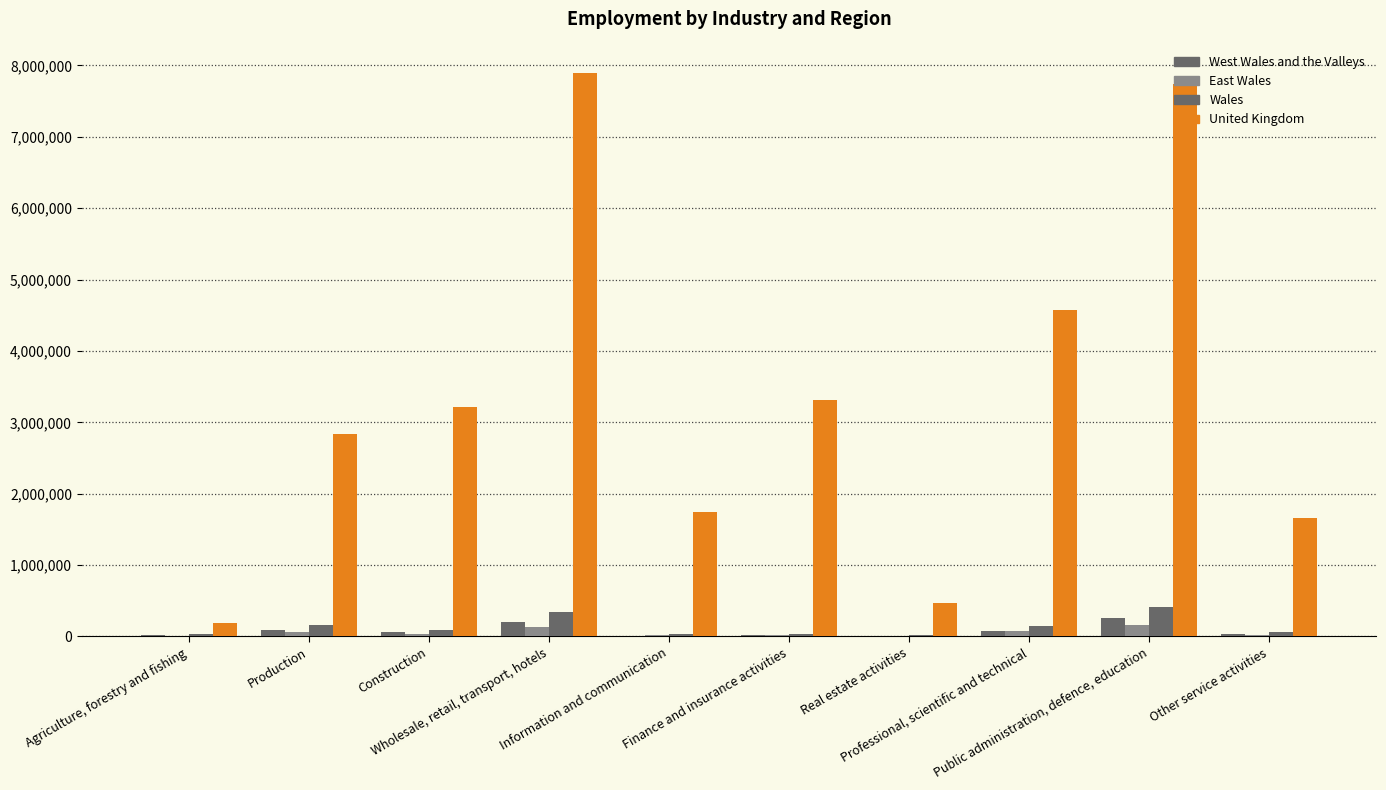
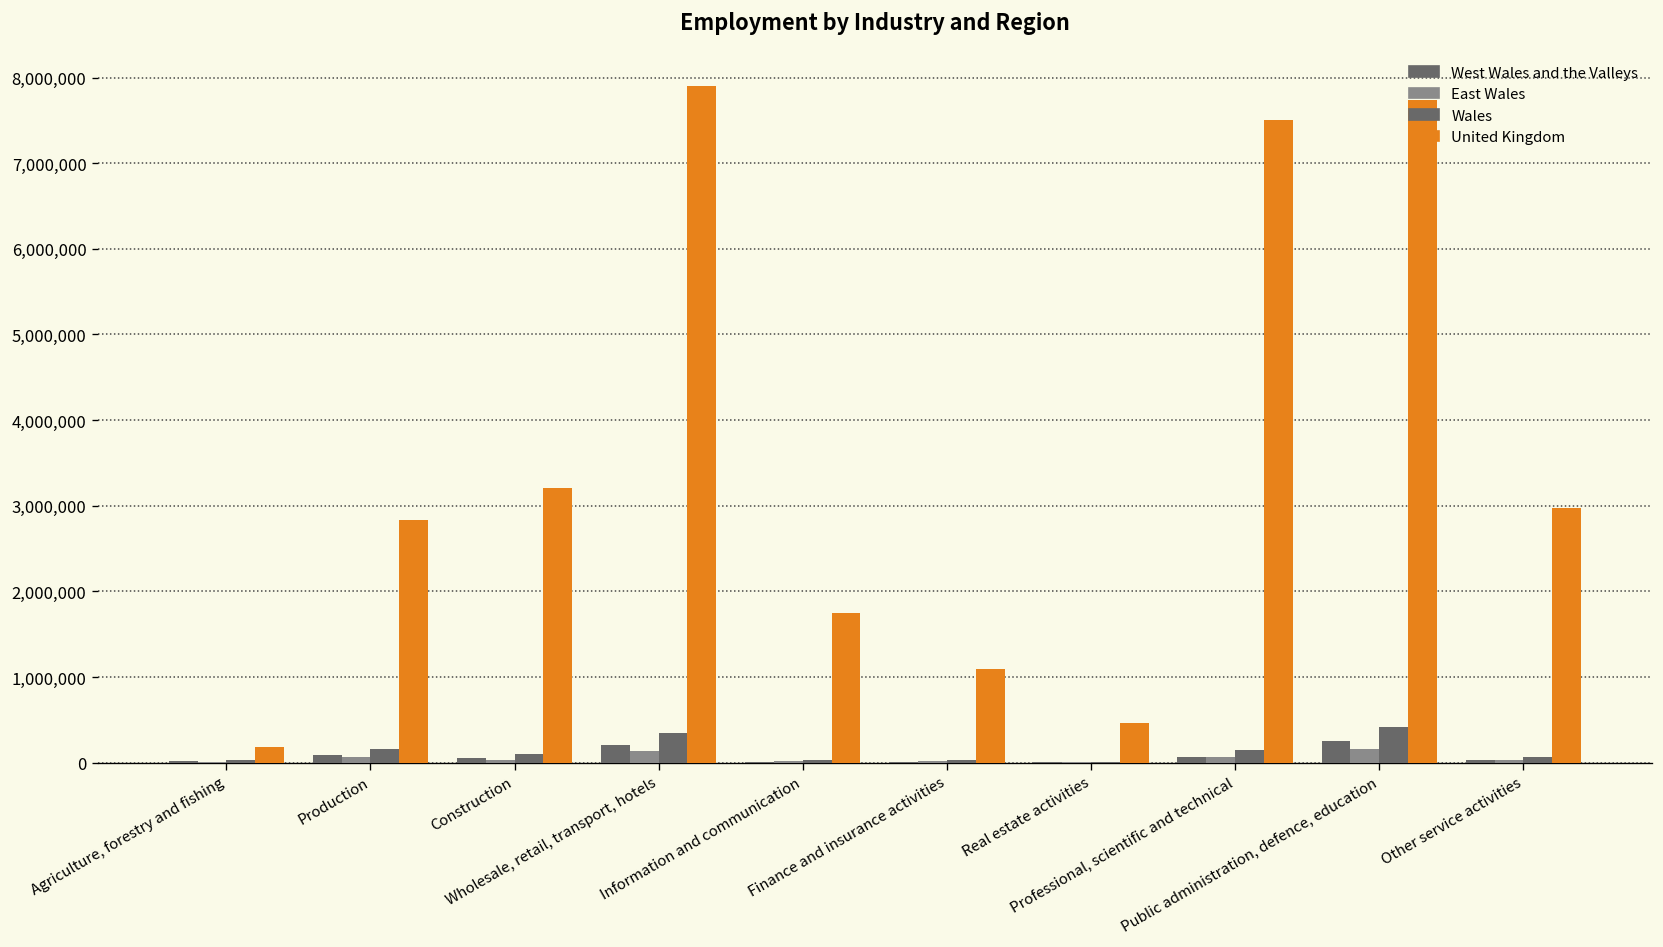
  {
    "United Kingdom": {
      "Agriculture, forestry and fishing": "200,000",
      "Production": "2,800,000",
      "Construction": "3,200,000",
      "Wholesale, retail, transport, hotels": "7,900,000",
      "Information and communication": "1,800,000",
-     "Finance and insurance activities": "3,300,000",
+     "Finance and insurance activities": "1,100,000",
      "Real estate activities": "500,000",
-     "Professional, scientific and technical": "4,600,000",
+     "Professional, scientific and technical": "7,500,000",
      "Public administration, defence, education": "7,700,000",
-     "Other service activities": "1,700,000"
+     "Other service activities": "3,000,000"
    }
  }
